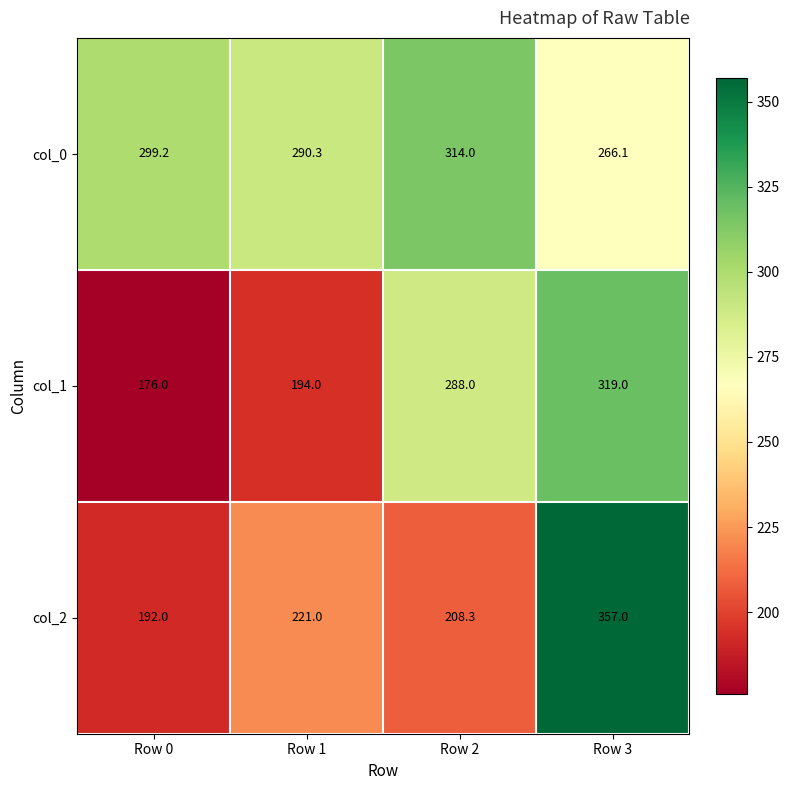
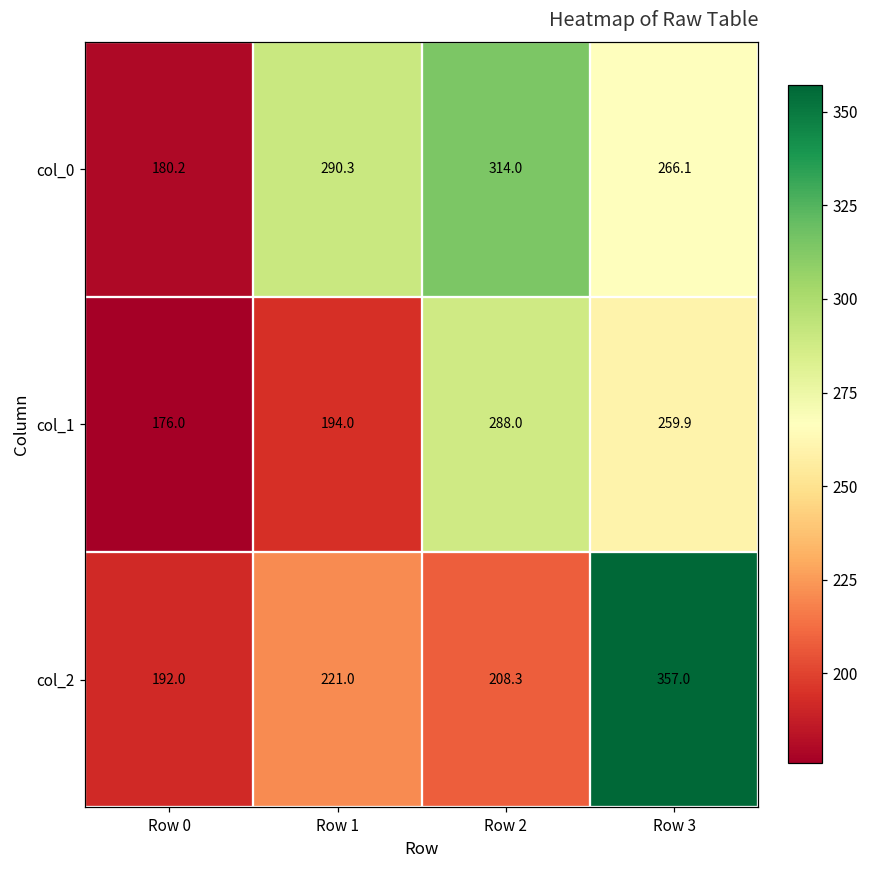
  {
    "col_0": {
-     "Row 0": 299.2,
+     "Row 0": 180.2,
      "Row 1": 290.3,
      "Row 2": 314.0,
      "Row 3": 266.1
    },
    "col_1": {
      "Row 0": 176.0,
      "Row 1": 194.0,
      "Row 2": 288.0,
-     "Row 3": 319.0
+     "Row 3": 259.9
    },
    "col_2": {
      "Row 0": 192.0,
      "Row 1": 221.0,
      "Row 2": 208.3,
      "Row 3": 357.0
    }
  }
